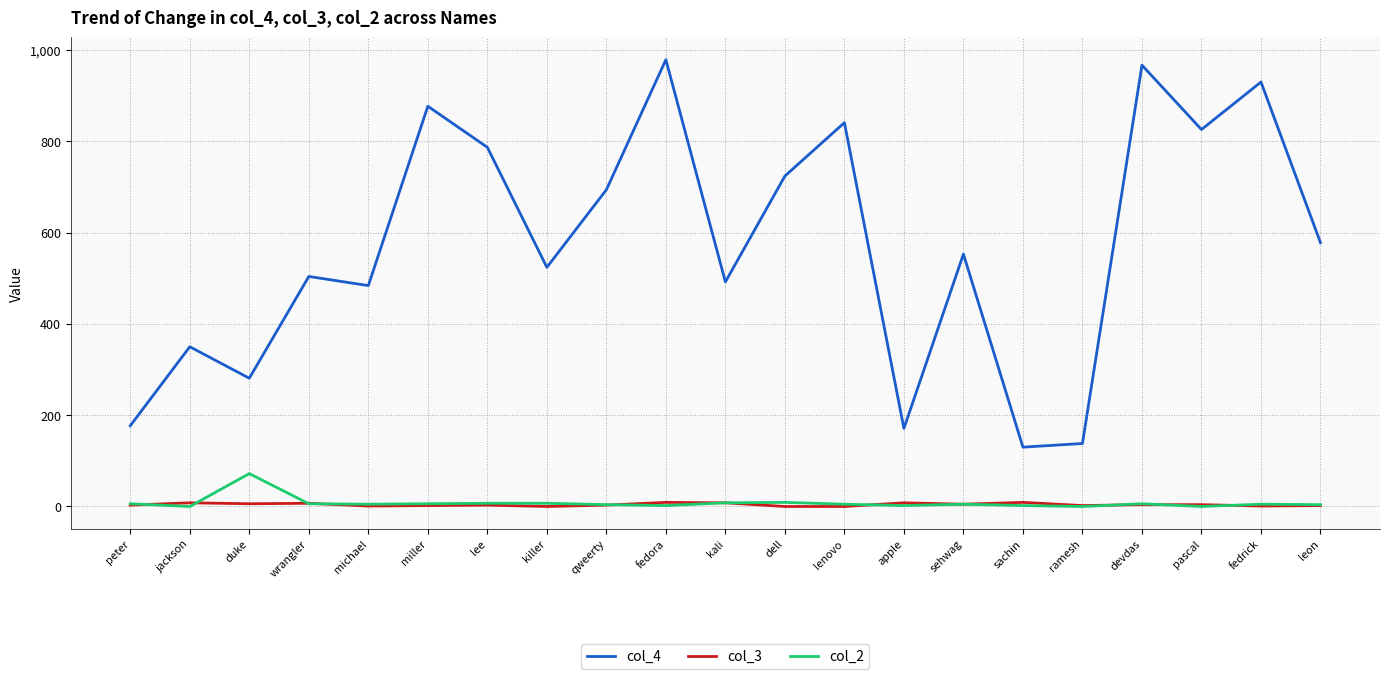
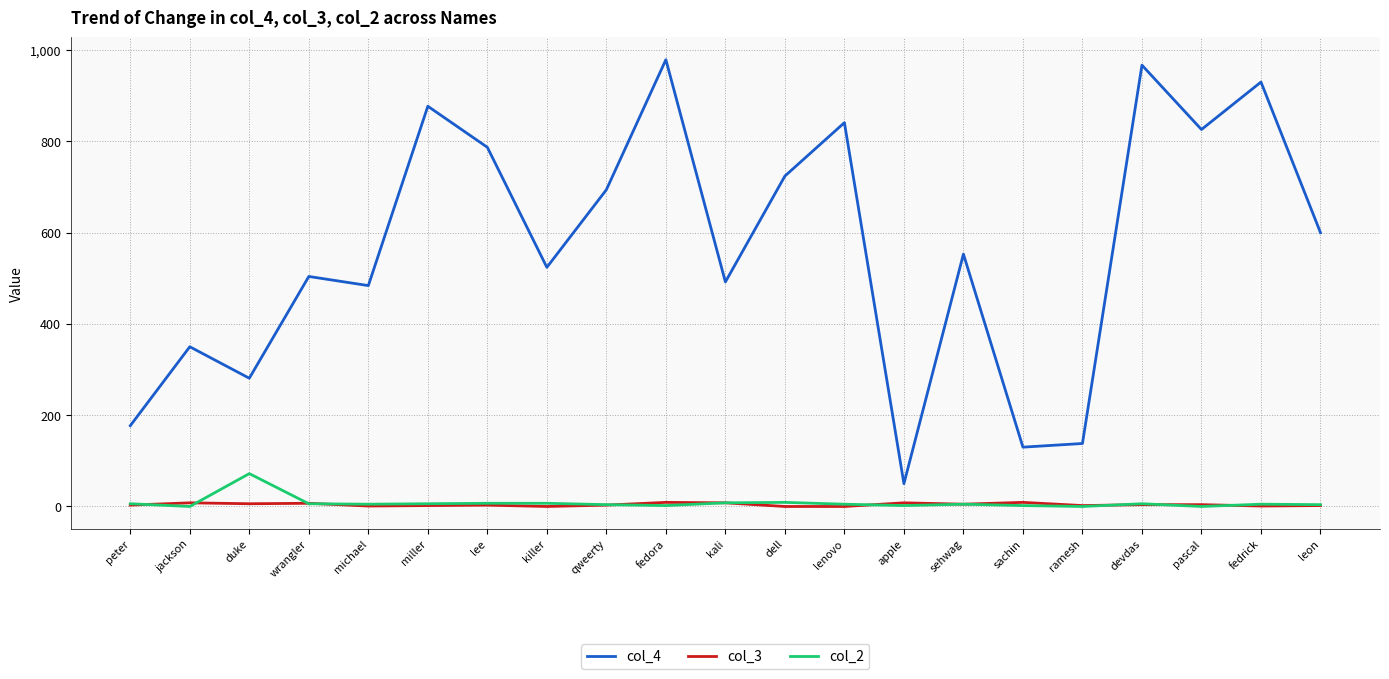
  {
    "col_4": {
      "peter": 180,
      "jackson": 350,
      "duke": 280,
      "wrangler": 500,
      "michael": 480,
      "miller": 880,
      "lee": 790,
      "killer": 520,
      "qweerty": 690,
      "fedora": 980,
      "kali": 490,
      "dell": 720,
      "lenovo": 840,
-     "apple": 170,
+     "apple": 50,
      "sehwag": 550,
      "sachin": 130,
      "ramesh": 140,
      "devdas": 970,
      "pascal": 830,
      "fedrick": 930,
-     "leon": 580
+     "leon": 600
    },
    "col_3": {
      "jackson": 10,
      "duke": 10,
      "killer": 0,
      "fedora": 10,
      "dell": 0,
      "apple": 10,
      "sachin": 10
    },
    "col_2": {
      "jackson": 0,
      "duke": 70,
      "killer": 10,
      "fedora": 0,
      "dell": 10,
      "apple": 0,
      "sachin": 0
    }
  }
